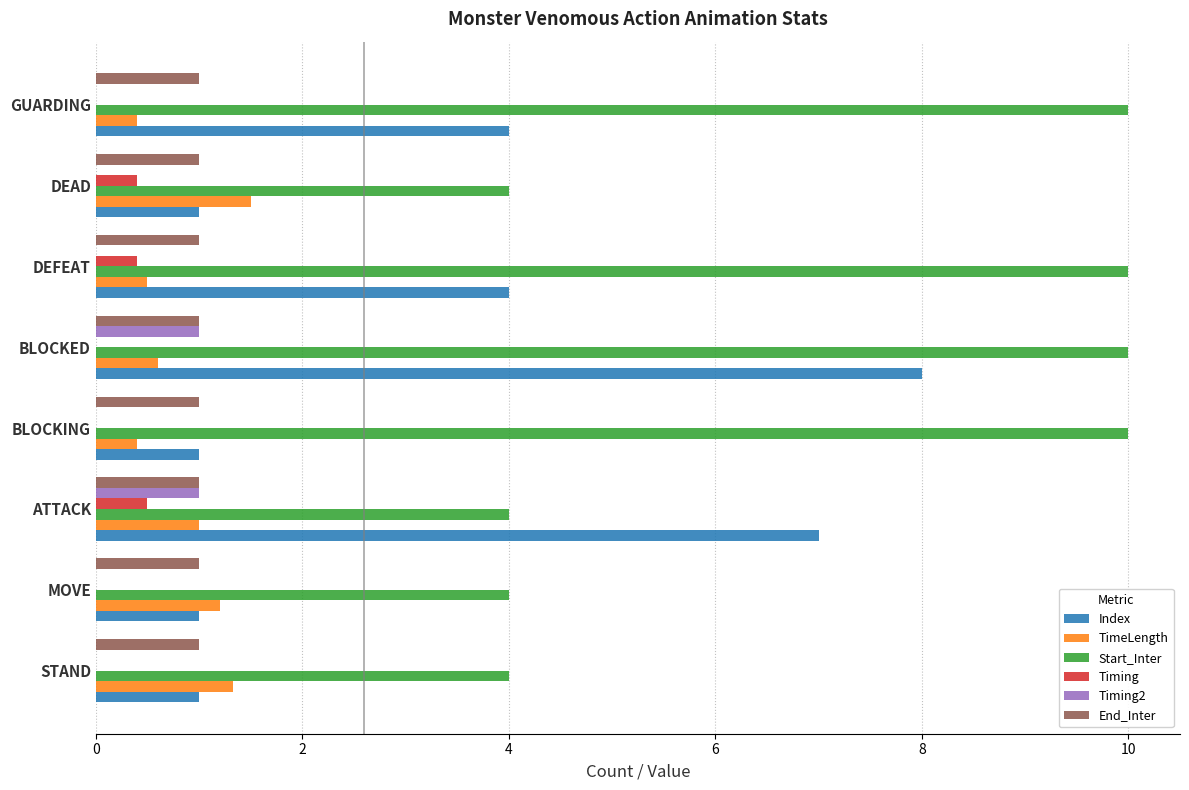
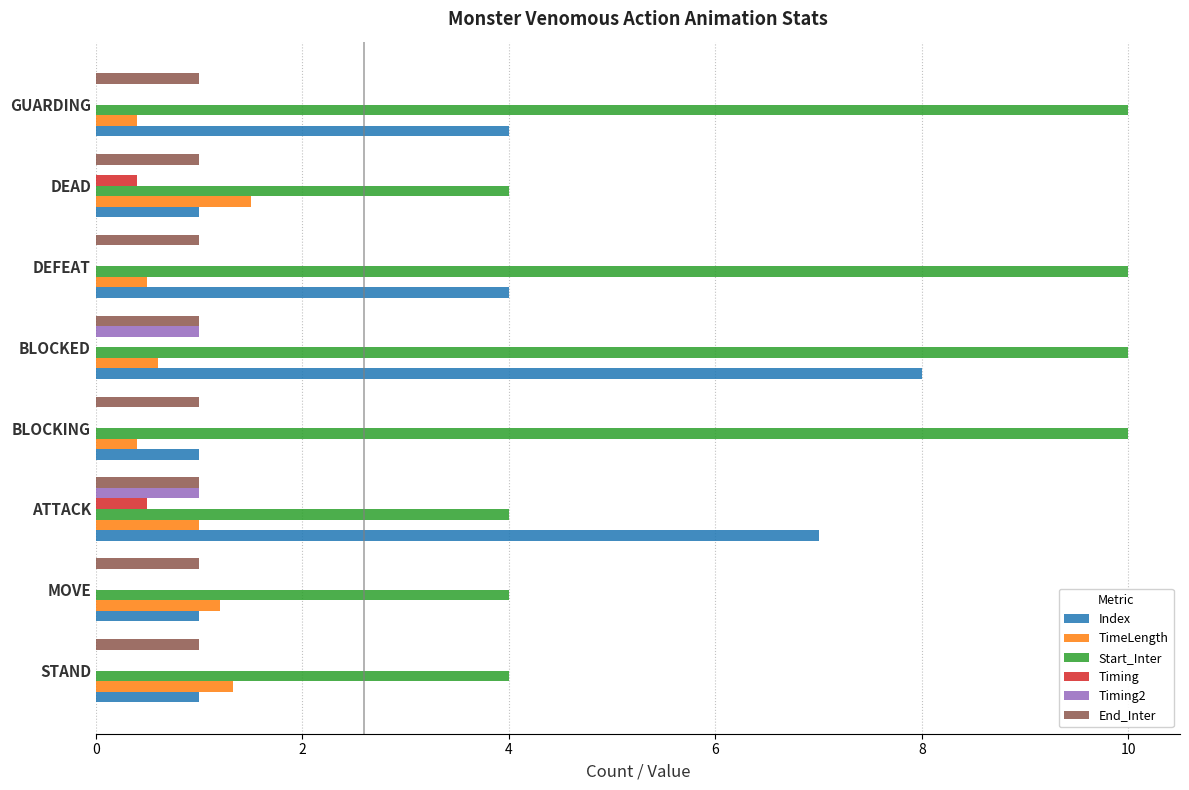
  {
    "Index": {
      "GUARDING": 4.0,
      "DEAD": 1.0,
      "DEFEAT": 4.0,
      "BLOCKED": 8.0,
      "BLOCKING": 1.0,
      "ATTACK": 7.0,
      "MOVE": 1.0,
      "STAND": 1.0
    },
    "TimeLength": {
      "GUARDING": 0.4,
      "DEAD": 1.5,
      "DEFEAT": 0.5,
      "BLOCKED": 0.6,
      "BLOCKING": 0.4,
      "ATTACK": 1.0,
      "MOVE": 1.2,
      "STAND": 1.33
    },
    "Start_Inter": {
      "GUARDING": 10.0,
      "DEAD": 4.0,
      "DEFEAT": 10.0,
      "BLOCKED": 10.0,
      "BLOCKING": 10.0,
      "ATTACK": 4.0,
      "MOVE": 4.0,
      "STAND": 4.0
    },
    "Timing": {
      "GUARDING": 0.0,
      "DEAD": 0.4,
-     "DEFEAT": 0.4,
+     "DEFEAT": 0.0,
      "BLOCKED": 0.0,
      "BLOCKING": 0.0,
      "ATTACK": 0.5,
      "MOVE": 0.0,
      "STAND": 0.0
    },
    "Timing2": {
      "GUARDING": 0.0,
      "DEAD": 0.0,
      "DEFEAT": 0.0,
      "BLOCKED": 1.0,
      "BLOCKING": 0.0,
      "ATTACK": 1.0,
      "MOVE": 0.0,
      "STAND": 0.0
    },
    "End_Inter": {
      "GUARDING": 1.0,
      "DEAD": 1.0,
      "DEFEAT": 1.0,
      "BLOCKED": 1.0,
      "BLOCKING": 1.0,
      "ATTACK": 1.0,
      "MOVE": 1.0,
      "STAND": 1.0
    }
  }
